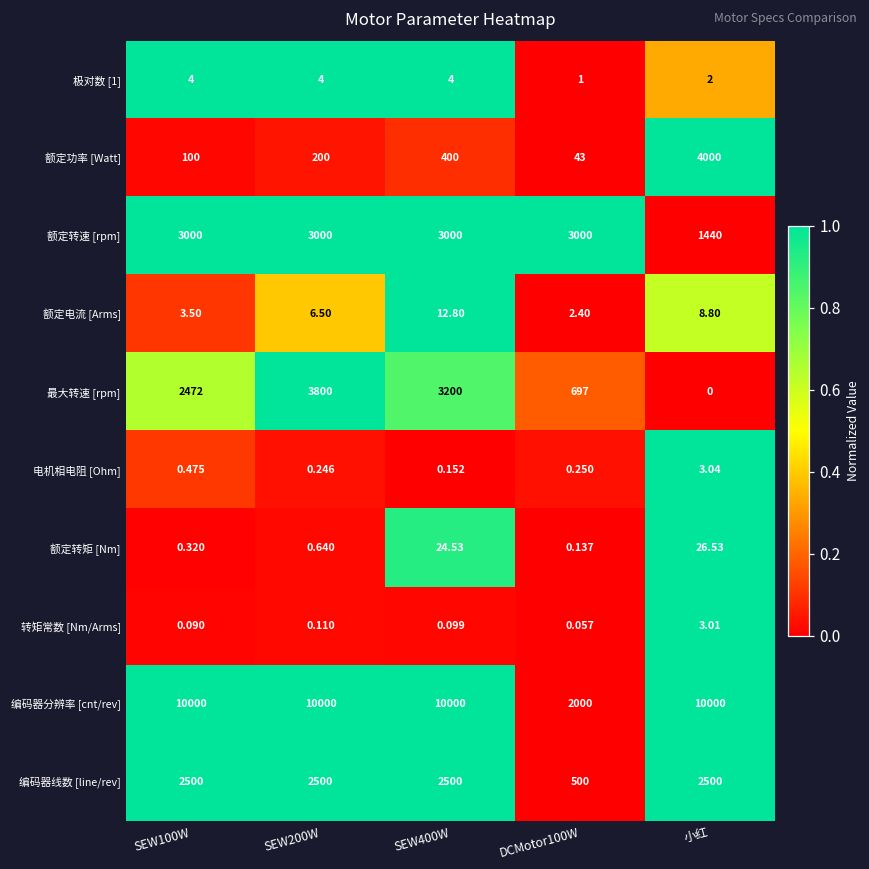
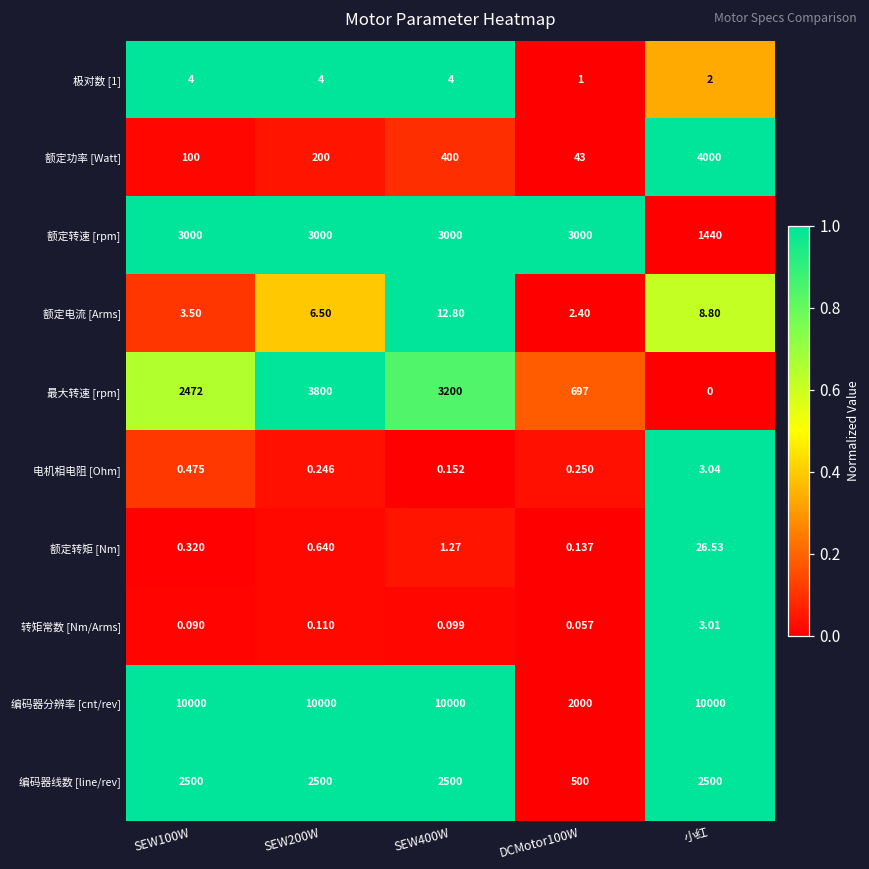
  {
    "极对数 [1]": {
      "SEW100W": 4,
      "SEW200W": 4,
      "SEW400W": 4,
      "DCMotor100W": 1,
      "小红": 2
    },
    "额定功率 [Watt]": {
      "SEW100W": 100,
      "SEW200W": 200,
      "SEW400W": 400,
      "DCMotor100W": 43,
      "小红": 4000
    },
    "额定转速 [rpm]": {
      "SEW100W": 3000,
      "SEW200W": 3000,
      "SEW400W": 3000,
      "DCMotor100W": 3000,
      "小红": 1440
    },
    "额定电流 [Arms]": {
      "SEW100W": 3.50,
      "SEW200W": 6.50,
      "SEW400W": 12.80,
      "DCMotor100W": 2.40,
      "小红": 8.80
    },
    "最大转速 [rpm]": {
      "SEW100W": 2472,
      "SEW200W": 3800,
      "SEW400W": 3200,
      "DCMotor100W": 697,
      "小红": 0
    },
    "电机相电阻 [Ohm]": {
      "SEW100W": 0.475,
      "SEW200W": 0.246,
      "SEW400W": 0.152,
      "DCMotor100W": 0.250,
      "小红": 3.04
    },
    "额定转矩 [Nm]": {
      "SEW100W": 0.320,
      "SEW200W": 0.640,
-     "SEW400W": 24.53,
+     "SEW400W": 1.27,
      "DCMotor100W": 0.137,
      "小红": 26.53
    },
    "转矩常数 [Nm/Arms]": {
      "SEW100W": 0.090,
      "SEW200W": 0.110,
      "SEW400W": 0.099,
      "DCMotor100W": 0.057,
      "小红": 3.01
    },
    "编码器分辨率 [cnt/rev]": {
      "SEW100W": 10000,
      "SEW200W": 10000,
      "SEW400W": 10000,
      "DCMotor100W": 2000,
      "小红": 10000
    },
    "编码器线数 [line/rev]": {
      "SEW100W": 2500,
      "SEW200W": 2500,
      "SEW400W": 2500,
      "DCMotor100W": 500,
      "小红": 2500
    }
  }
